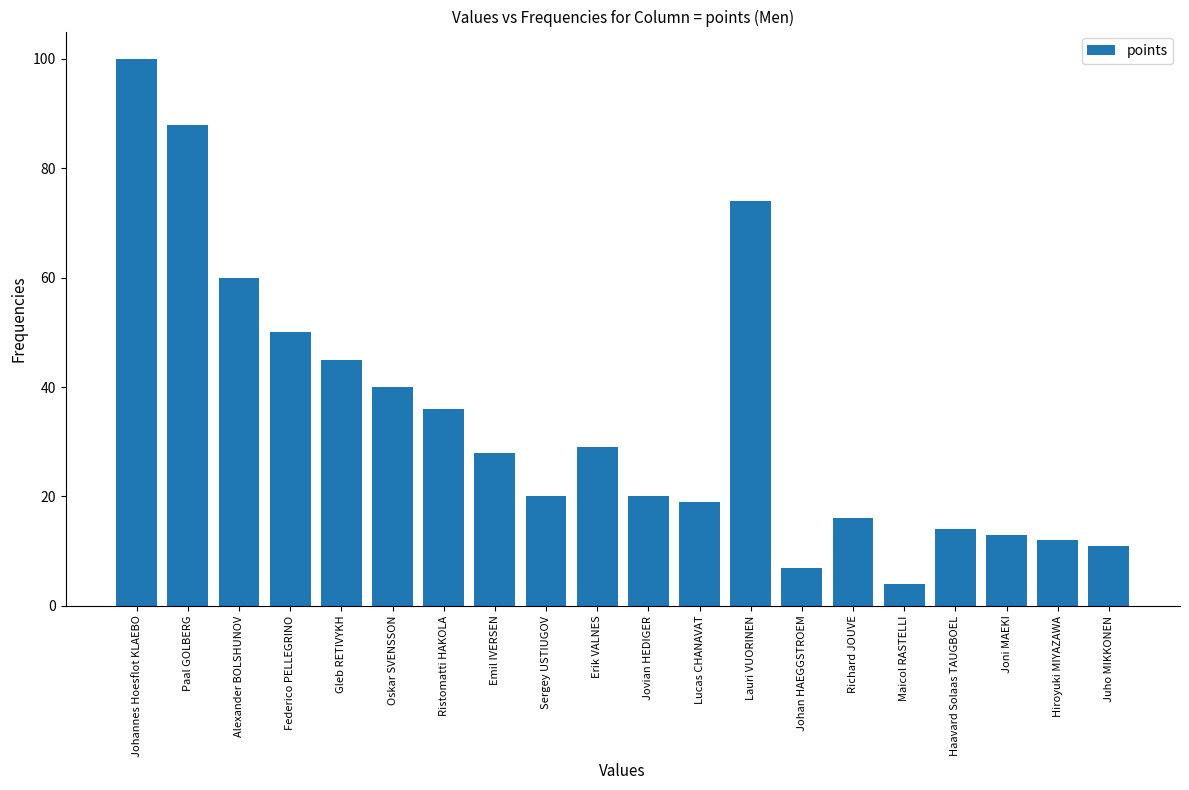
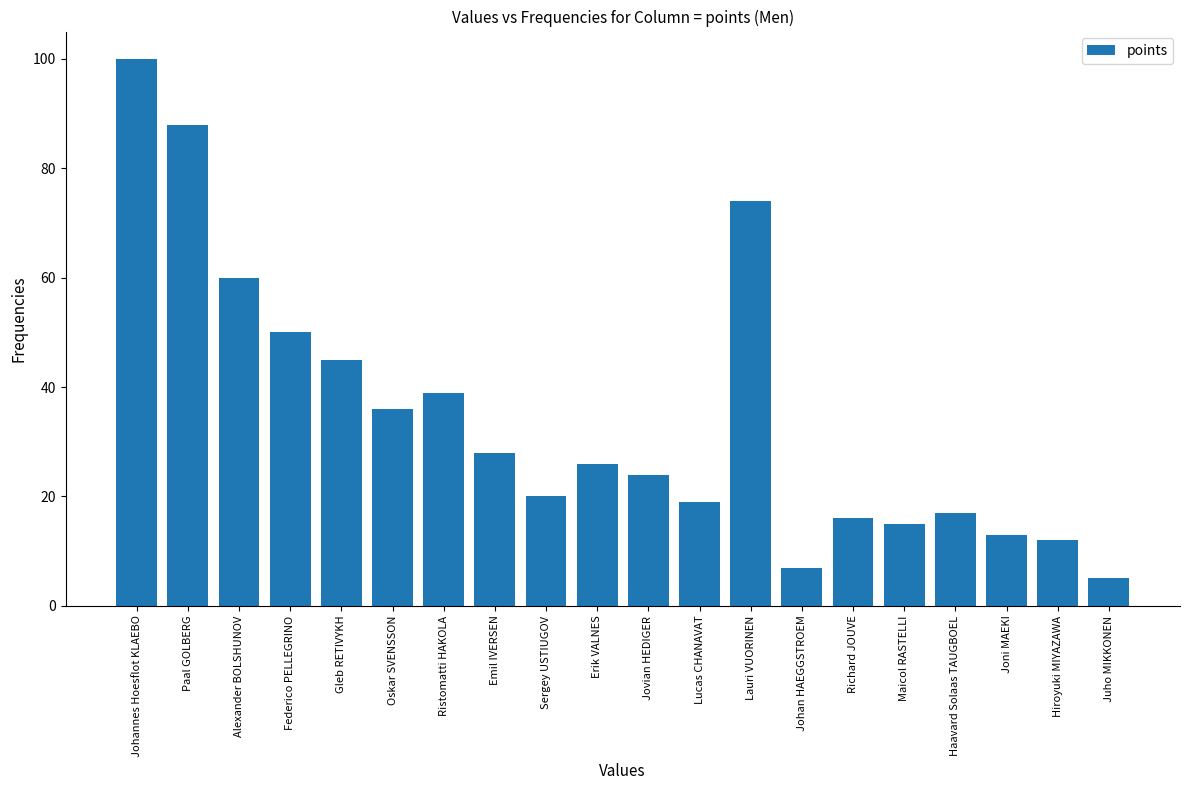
  {
    "Johannes Hoesflot KLAEBO": 100,
    "Paal GOLBERG": 88,
    "Alexander BOLSHUNOV": 60,
    "Federico PELLEGRINO": 50,
    "Gleb RETIVYKH": 45,
-   "Oskar SVENSSON": 40,
-   "Ristomatti HAKOLA": 36,
+   "Oskar SVENSSON": 36,
+   "Ristomatti HAKOLA": 39,
    "Emil IVERSEN": 28,
    "Sergey USTIUGOV": 20,
-   "Erik VALNES": 29,
-   "Jovian HEDIGER": 20,
+   "Erik VALNES": 26,
+   "Jovian HEDIGER": 24,
    "Lucas CHANAVAT": 19,
    "Lauri VUORINEN": 74,
    "Johan HAEGGSTROEM": 7,
    "Richard JOUVE": 16,
-   "Maicol RASTELLI": 4,
-   "Haavard Solaas TAUGBOEL": 14,
+   "Maicol RASTELLI": 15,
+   "Haavard Solaas TAUGBOEL": 17,
    "Joni MAEKI": 13,
    "Hiroyuki MIYAZAWA": 12,
-   "Juho MIKKONEN": 11
+   "Juho MIKKONEN": 5
  }
